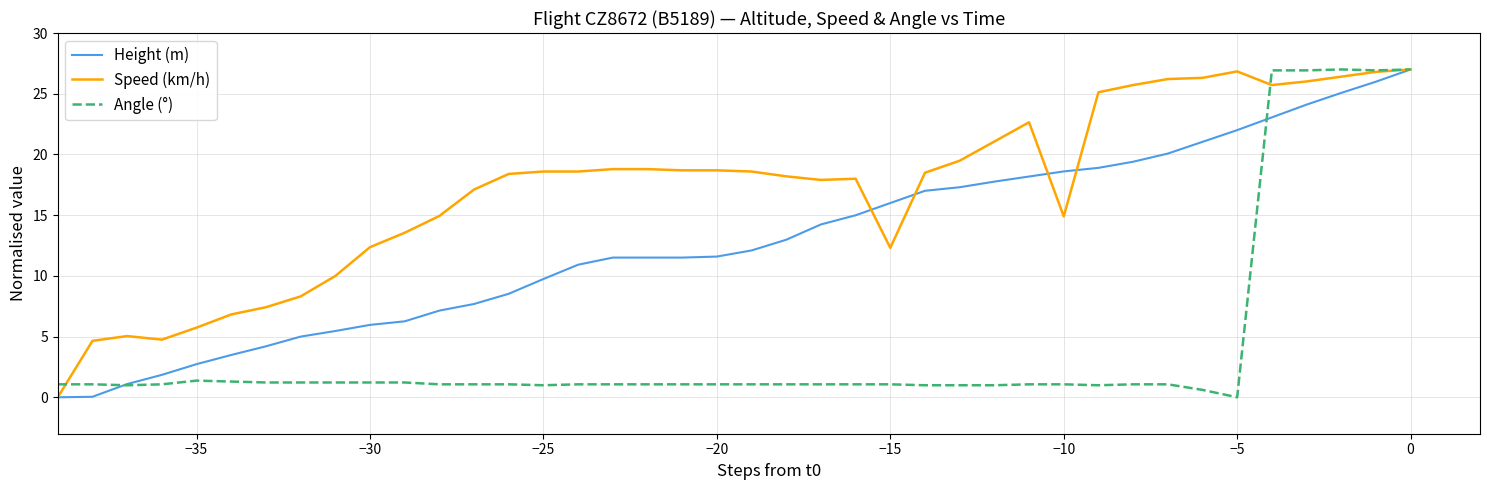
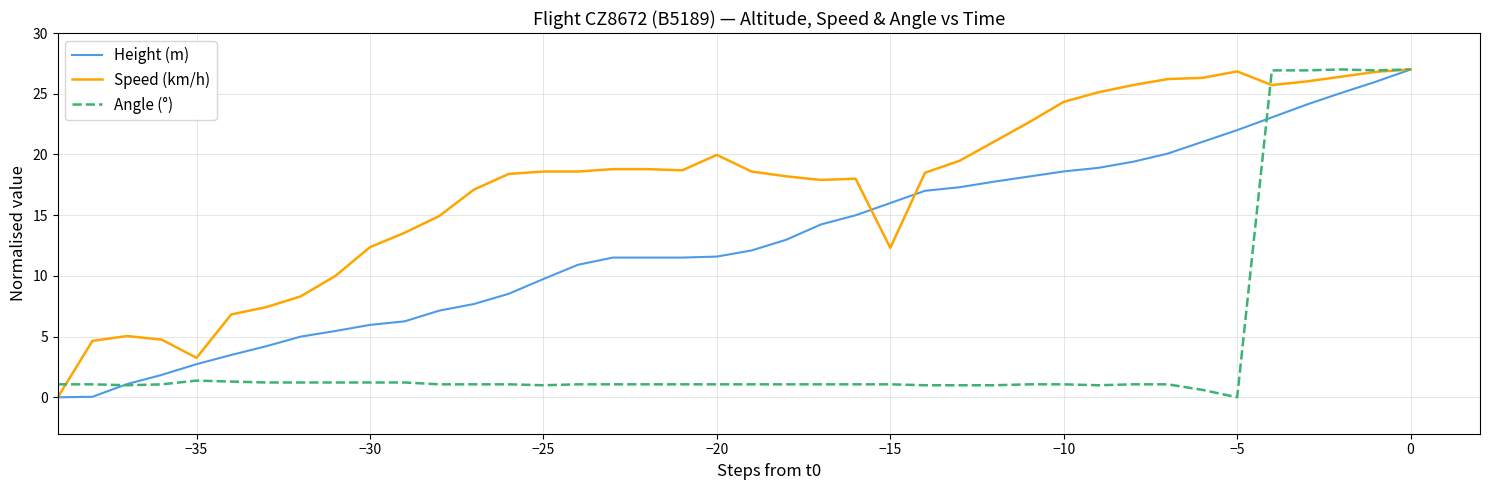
  {
    "Height (m)": {
      "−35": 2.7,
      "−30": 6.0,
      "−25": 9.7,
      "−20": 11.6,
      "−15": 16.0,
      "−10": 18.6,
      "−5": 22.0
    },
    "Speed (km/h)": {
-     "−35": 5.7,
+     "−35": 3.2,
      "−30": 12.4,
      "−25": 18.6,
-     "−20": 18.7,
+     "−20": 20.0,
      "−15": 12.3,
-     "−10": 14.9,
+     "−10": 24.3,
      "−5": 26.8
    },
    "Angle (°)": {
      "−35": 1.4,
      "−30": 1.2,
      "−25": 1.0,
      "−20": 1.1,
      "−15": 1.1,
      "−10": 1.1,
      "−5": 0.0
    }
  }
